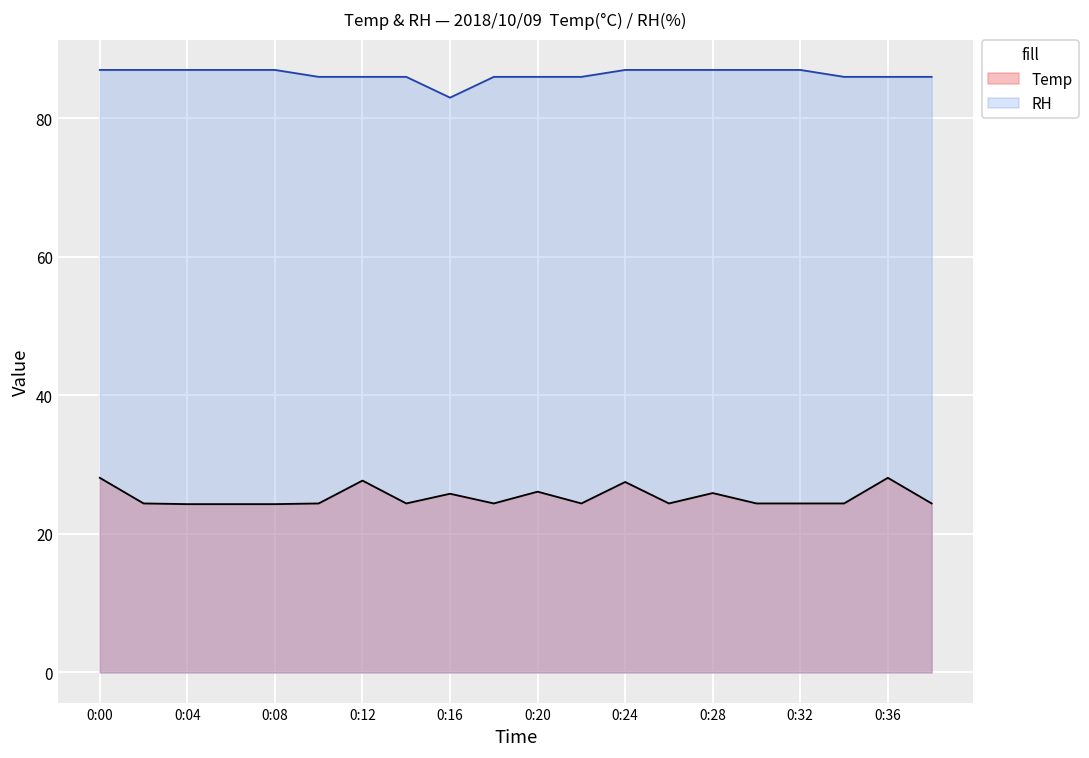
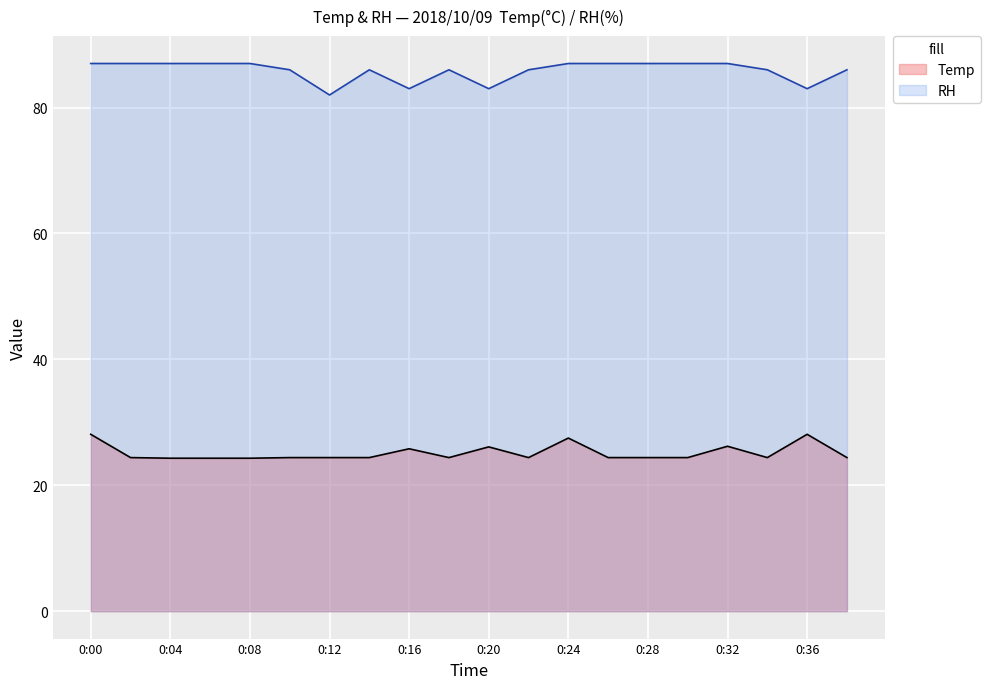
  {
    "Temp": {
      "0:00": 28,
      "0:04": 24,
      "0:08": 24,
-     "0:12": 28,
+     "0:12": 24,
      "0:16": 26,
      "0:20": 26,
      "0:24": 28,
-     "0:28": 26,
-     "0:32": 24,
+     "0:28": 24,
+     "0:32": 26,
      "0:36": 28
    },
    "RH": {
      "0:00": 87,
      "0:04": 87,
      "0:08": 87,
-     "0:12": 86,
+     "0:12": 82,
      "0:16": 83,
-     "0:20": 86,
+     "0:20": 83,
      "0:24": 87,
      "0:28": 87,
      "0:32": 87,
-     "0:36": 86
+     "0:36": 83
    }
  }
